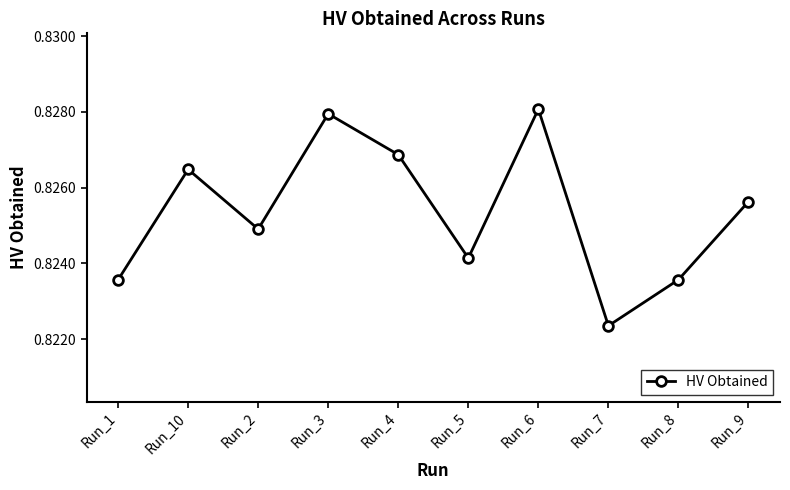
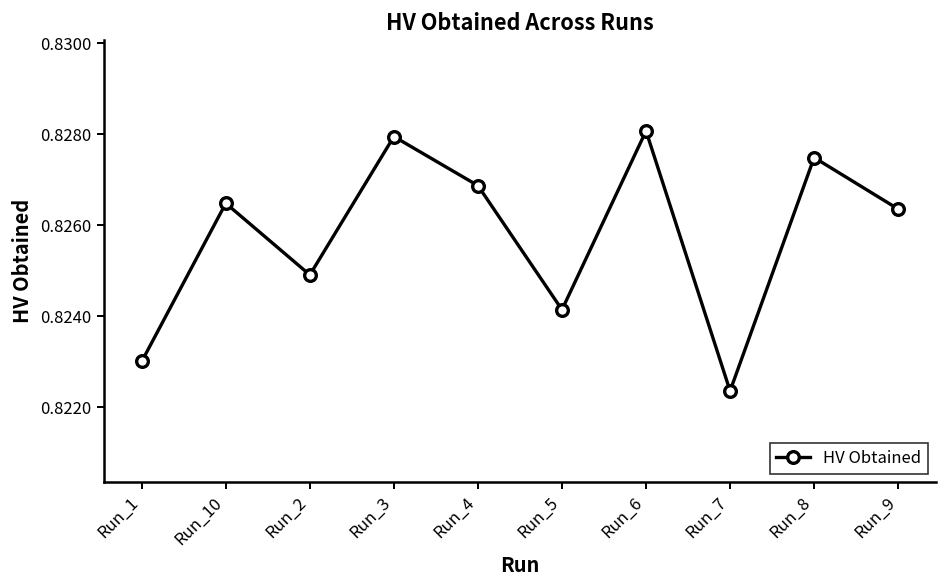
  {
-   "Run_1": 0.8236,
+   "Run_1": 0.8230,
    "Run_10": 0.8265,
    "Run_2": 0.8249,
    "Run_3": 0.8279,
    "Run_4": 0.8269,
    "Run_5": 0.8241,
    "Run_6": 0.8281,
    "Run_7": 0.8224,
-   "Run_8": 0.8236,
-   "Run_9": 0.8256
+   "Run_8": 0.8275,
+   "Run_9": 0.8264
  }
